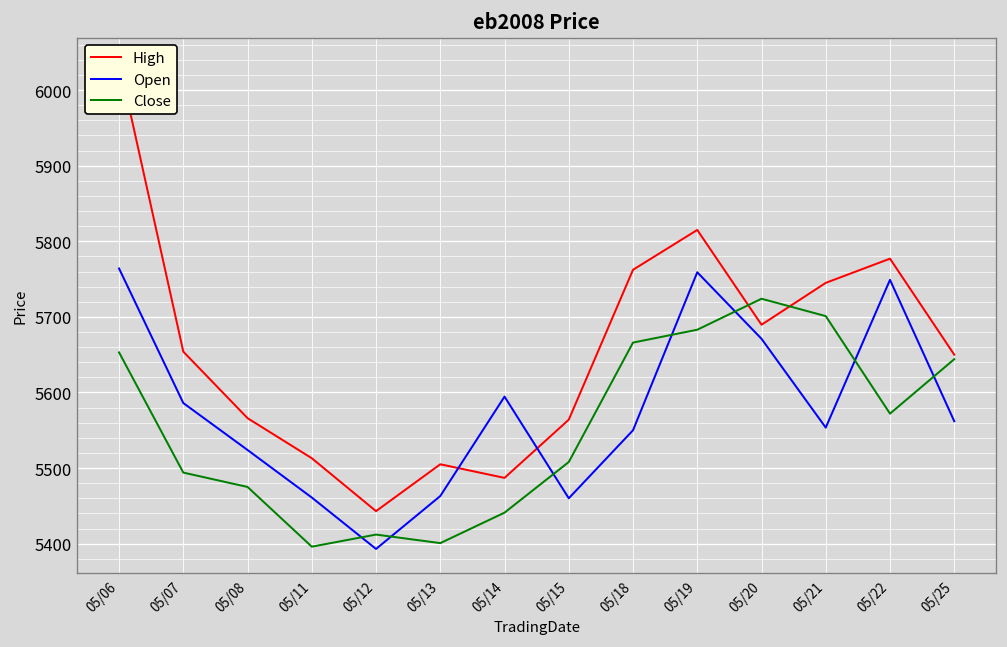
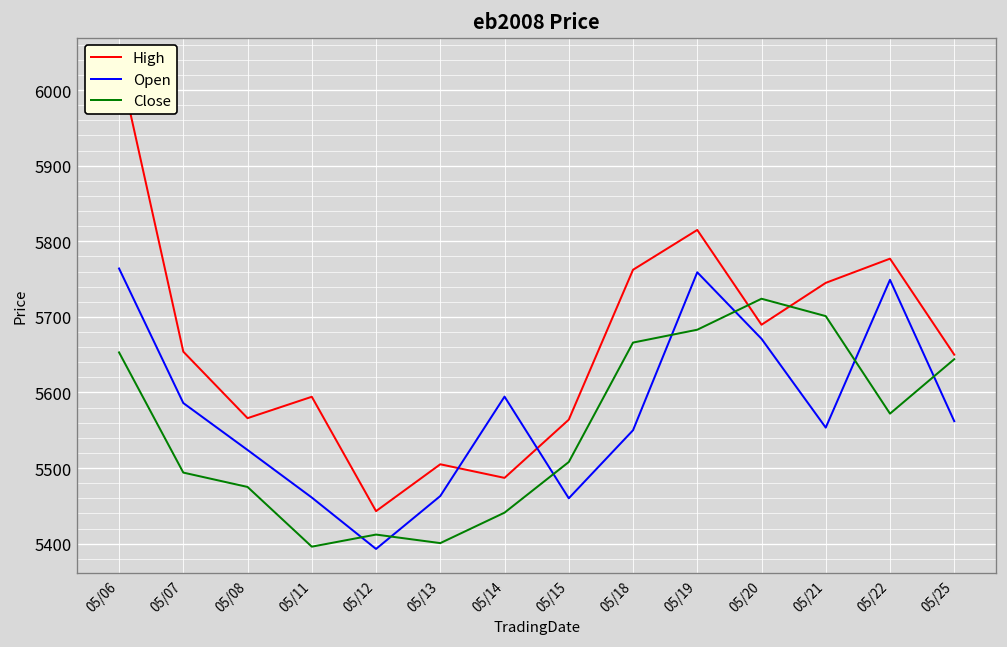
  {
    "High": {
      "05/07": 5650,
      "05/08": 5570,
-     "05/11": 5510,
+     "05/11": 5590,
      "05/12": 5440,
      "05/13": 5510,
      "05/14": 5490,
      "05/15": 5560,
      "05/18": 5760,
      "05/19": 5820,
      "05/20": 5690,
      "05/21": 5750,
      "05/22": 5780,
      "05/25": 5650
    },
    "Open": {
      "05/06": 5760,
      "05/07": 5590,
      "05/08": 5520,
      "05/11": 5460,
      "05/12": 5390,
      "05/13": 5460,
      "05/14": 5590,
      "05/15": 5460,
      "05/18": 5550,
      "05/19": 5760,
      "05/20": 5670,
      "05/21": 5550,
      "05/22": 5750,
      "05/25": 5560
    },
    "Close": {
      "05/06": 5650,
      "05/07": 5490,
      "05/08": 5480,
      "05/11": 5400,
      "05/12": 5410,
      "05/13": 5400,
      "05/14": 5440,
      "05/15": 5510,
      "05/18": 5670,
      "05/19": 5680,
      "05/20": 5720,
      "05/21": 5700,
      "05/22": 5570,
      "05/25": 5640
    }
  }
